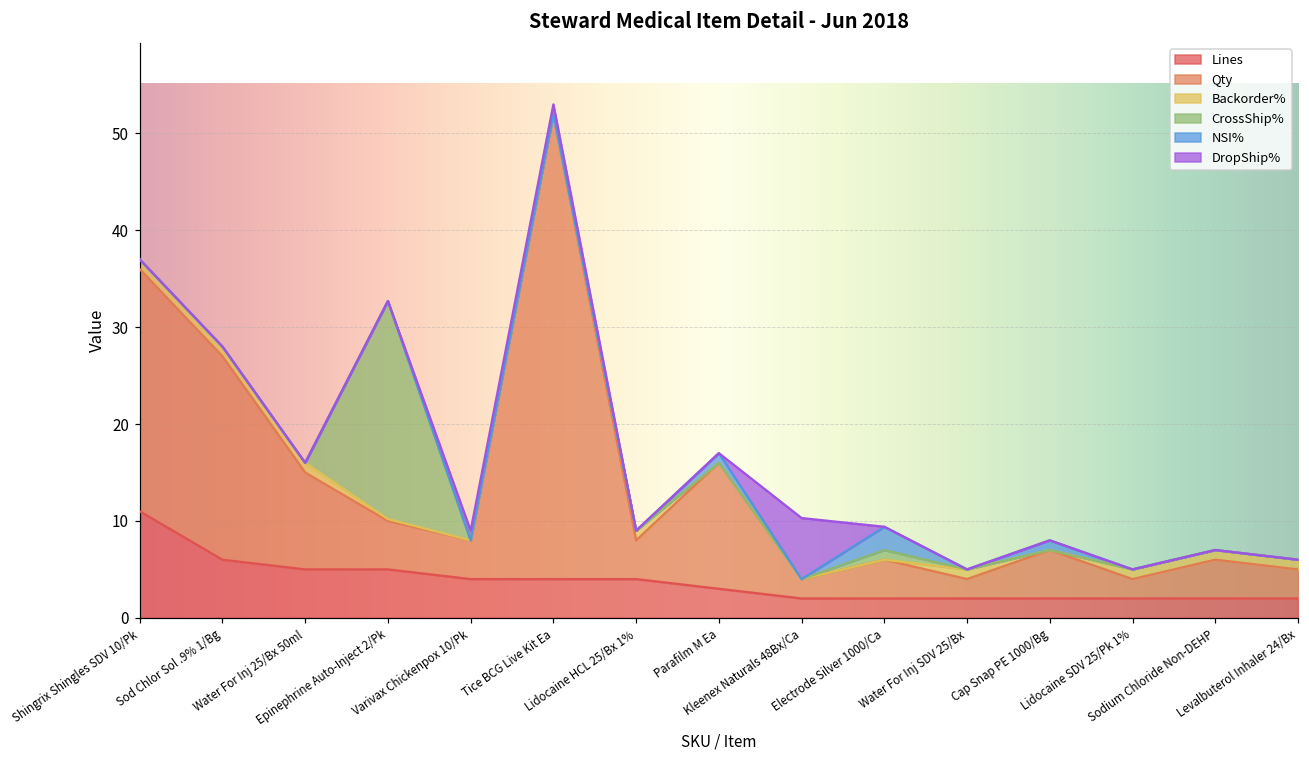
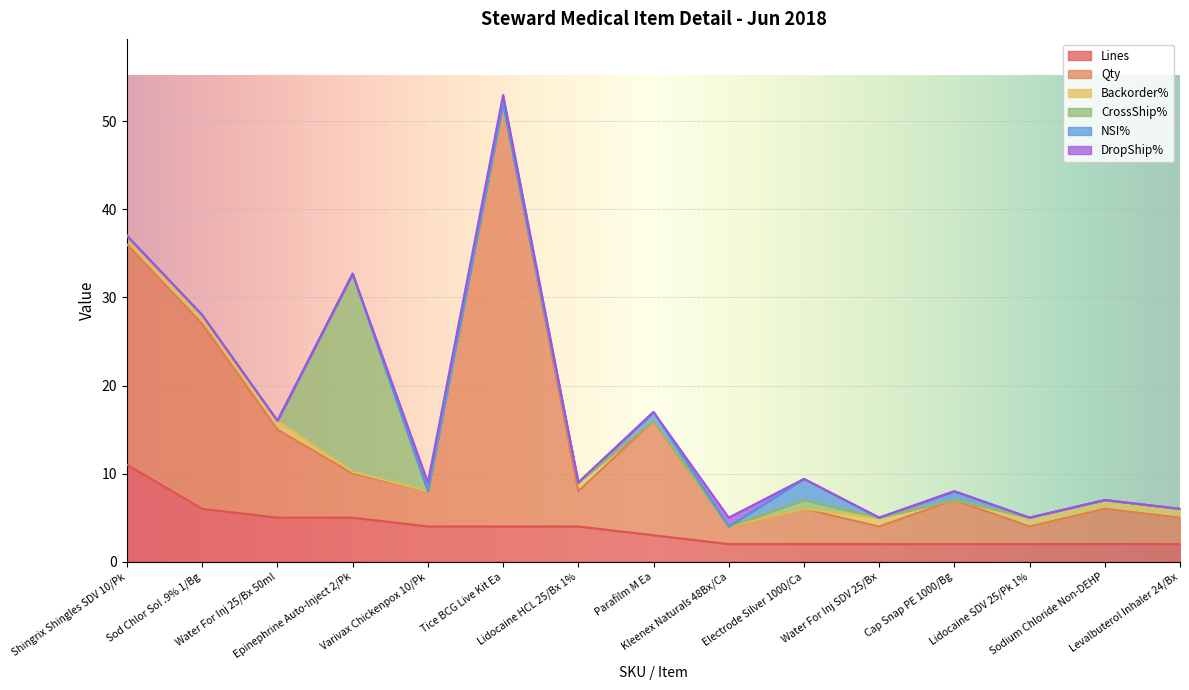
  {
    "CrossShip%": {
      "Electrode Silver 1000/Ca": 1
    },
    "DropShip%": {
      "Varivax Chickenpox 10/Pk": 1,
      "Tice BCG Live Kit Ea": 1,
-     "Kleenex Naturals 48Bx/Ca": 6
+     "Kleenex Naturals 48Bx/Ca": 1
    }
  }
